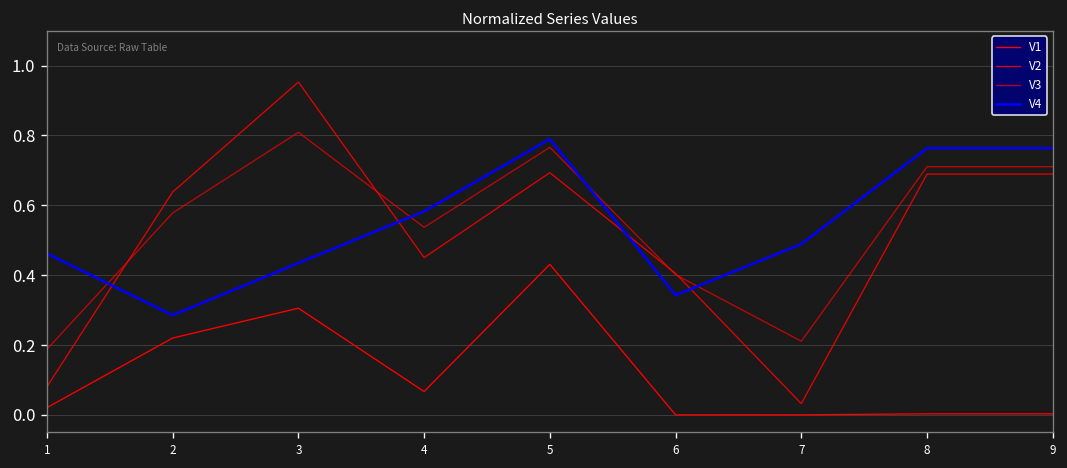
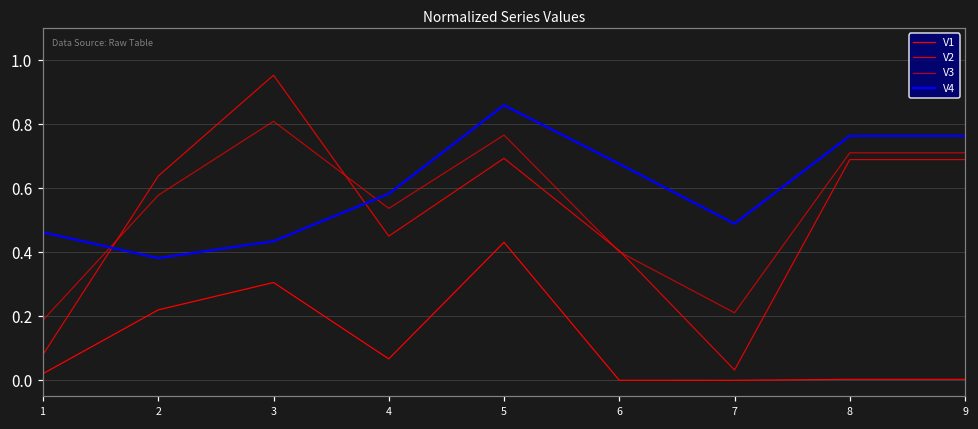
  {
    "V4": {
      "1": 0.46,
-     "2": 0.29,
+     "2": 0.38,
      "3": 0.43,
      "4": 0.58,
-     "5": 0.79,
-     "6": 0.34,
+     "5": 0.86,
+     "6": 0.68,
      "7": 0.49,
      "8": 0.76,
      "9": 0.76
    }
  }
